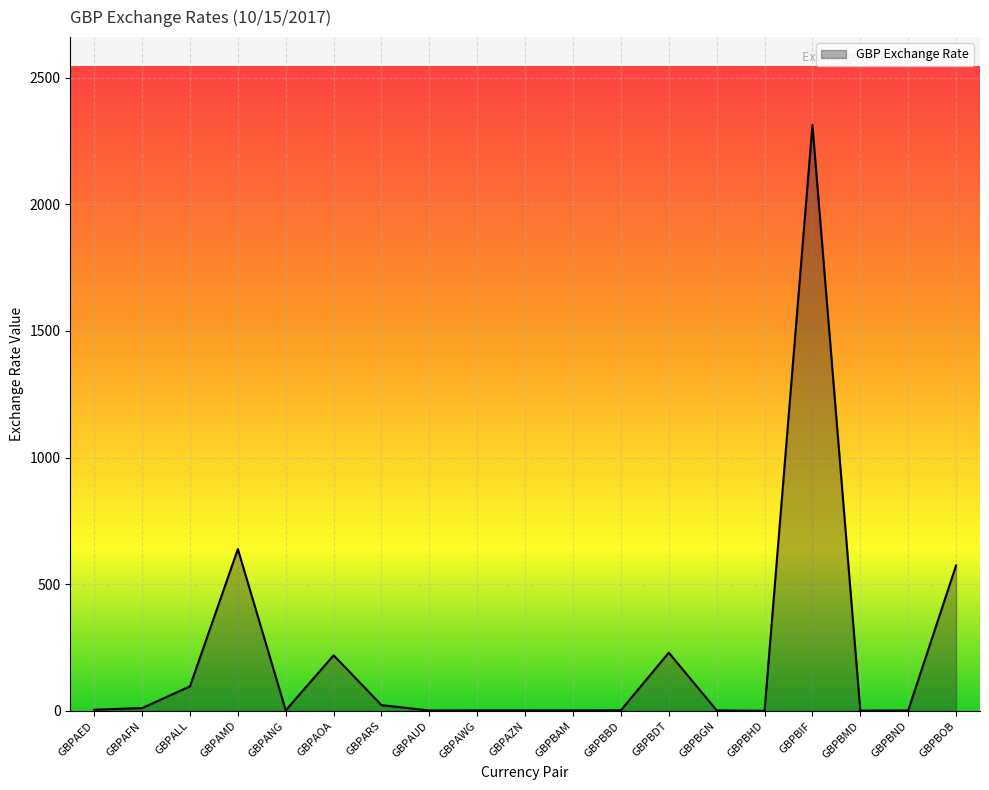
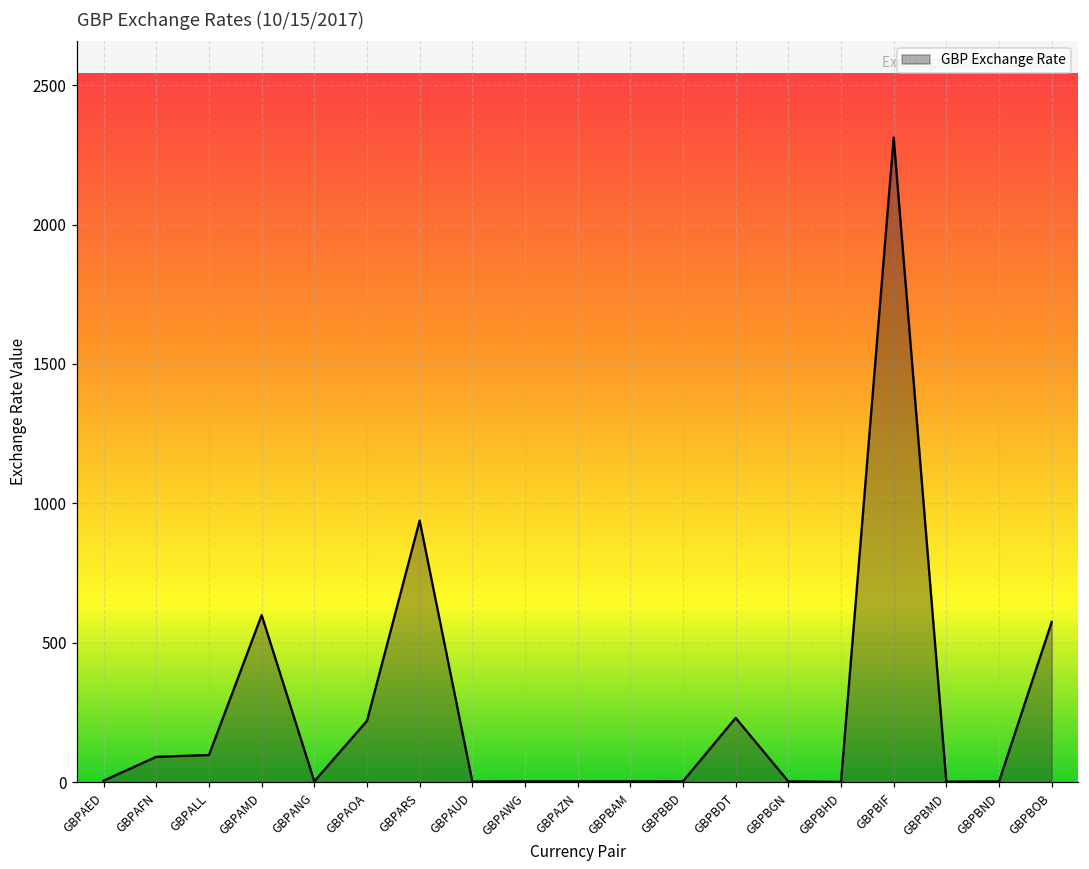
  {
    "GBPAED": 0,
-   "GBPAFN": 10,
+   "GBPAFN": 90,
    "GBPALL": 100,
-   "GBPAMD": 640,
+   "GBPAMD": 600,
    "GBPANG": 0,
    "GBPAOA": 220,
-   "GBPARS": 20,
+   "GBPARS": 940,
    "GBPAUD": 0,
    "GBPAWG": 0,
    "GBPAZN": 0,
    "GBPBAM": 0,
    "GBPBBD": 0,
    "GBPBDT": 230,
    "GBPBGN": 0,
    "GBPBHD": 0,
    "GBPBIF": 2310,
    "GBPBMD": 0,
    "GBPBND": 0,
    "GBPBOB": 570
  }
